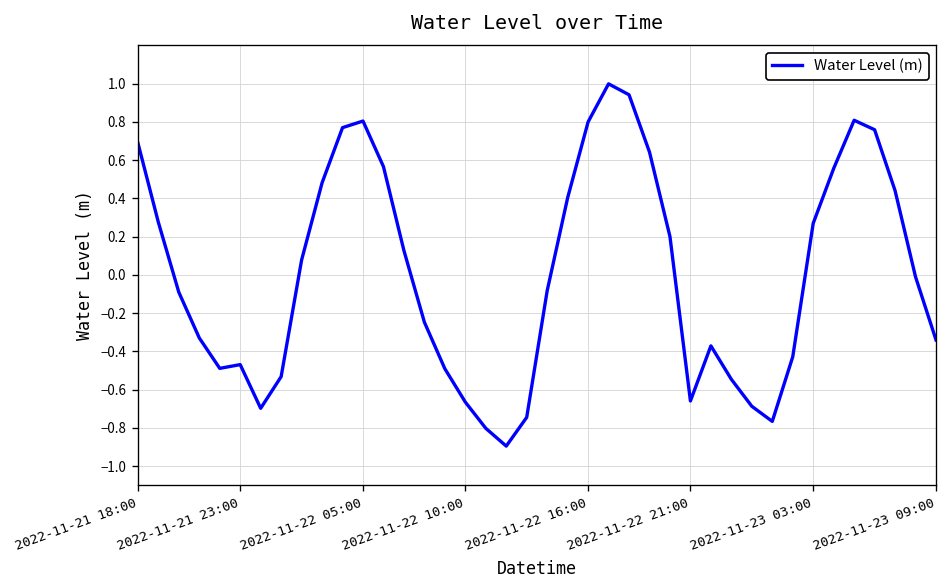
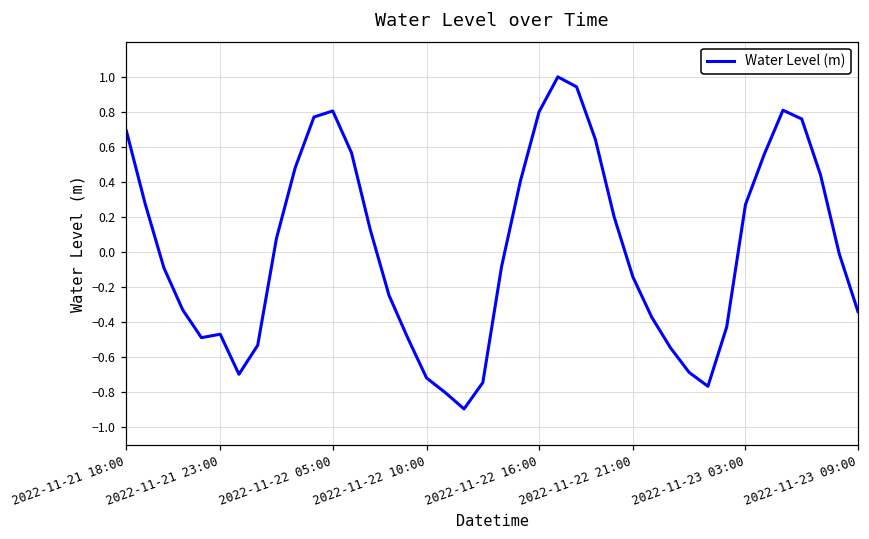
  {
    "2022-11-21 18:00": 0.69,
    "2022-11-21 23:00": -0.47,
    "2022-11-22 05:00": 0.80,
-   "2022-11-22 10:00": -0.66,
+   "2022-11-22 10:00": -0.72,
    "2022-11-22 16:00": 0.80,
-   "2022-11-22 21:00": -0.66,
+   "2022-11-22 21:00": -0.14,
    "2022-11-23 03:00": 0.27,
    "2022-11-23 09:00": -0.34
  }
